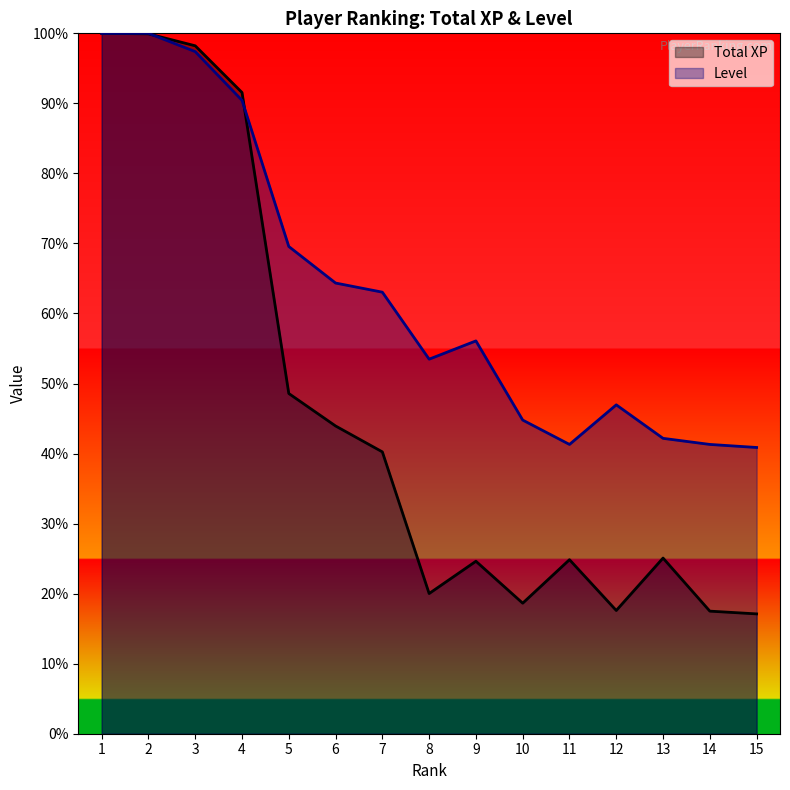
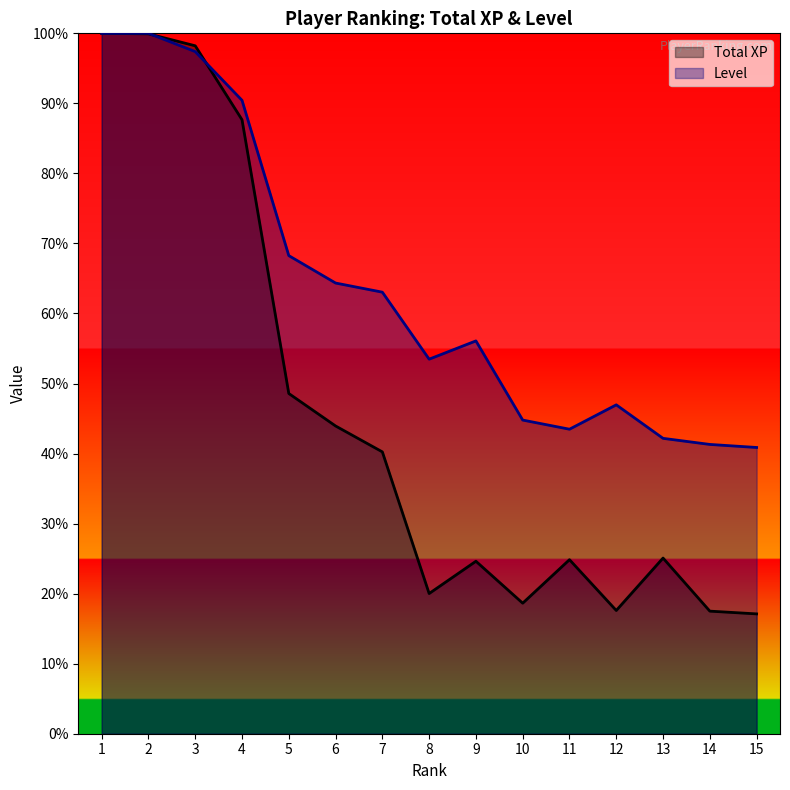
  {
    "Total XP": {
      "3": "98%",
-     "4": "92%",
+     "4": "88%",
      "5": "49%",
      "6": "44%",
      "7": "40%",
      "8": "20%",
      "9": "25%",
      "10": "19%",
      "11": "25%",
      "12": "18%",
      "13": "25%",
      "14": "18%",
      "15": "17%"
    },
    "Level": {
      "3": "97%",
      "4": "90%",
-     "5": "70%",
+     "5": "68%",
      "6": "64%",
      "7": "63%",
      "8": "53%",
      "9": "56%",
      "10": "45%",
-     "11": "41%",
+     "11": "43%",
      "12": "47%",
      "13": "42%",
      "14": "41%",
      "15": "41%"
    }
  }
